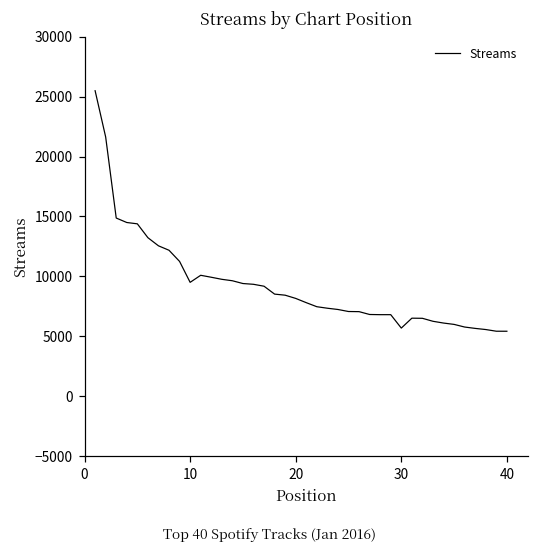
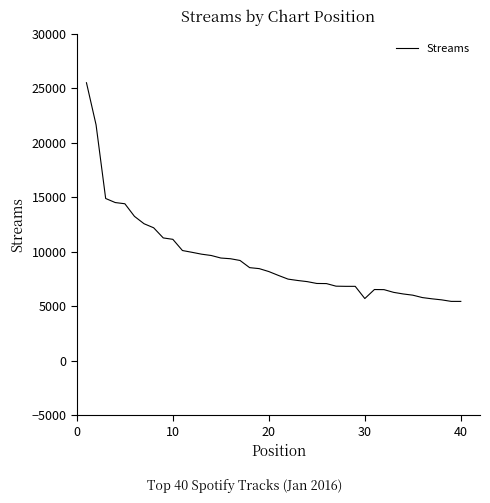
  {
-   "10": 9500,
+   "10": 11100,
    "20": 8200,
    "30": 5700,
    "40": 5400
  }
